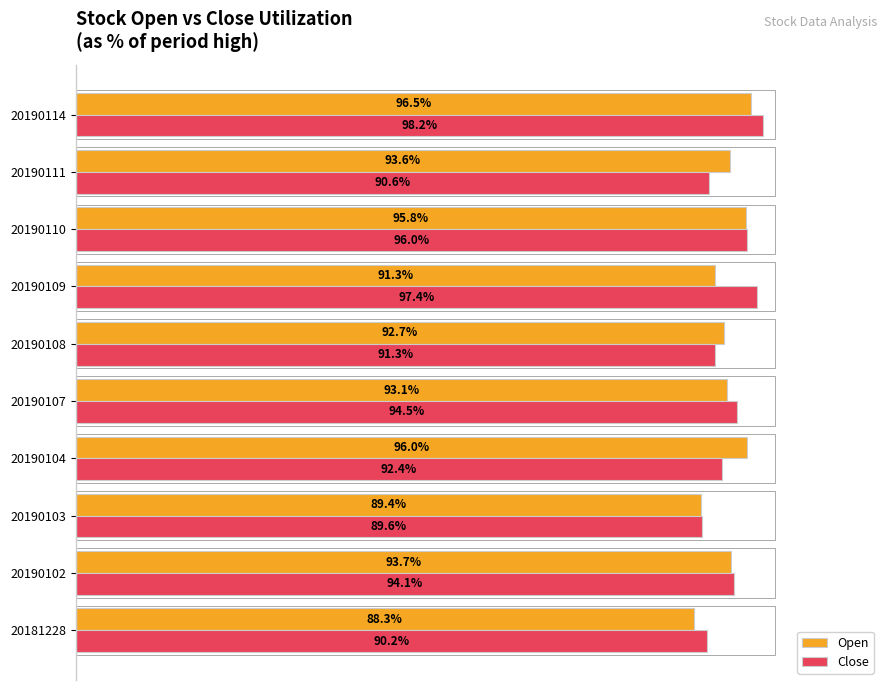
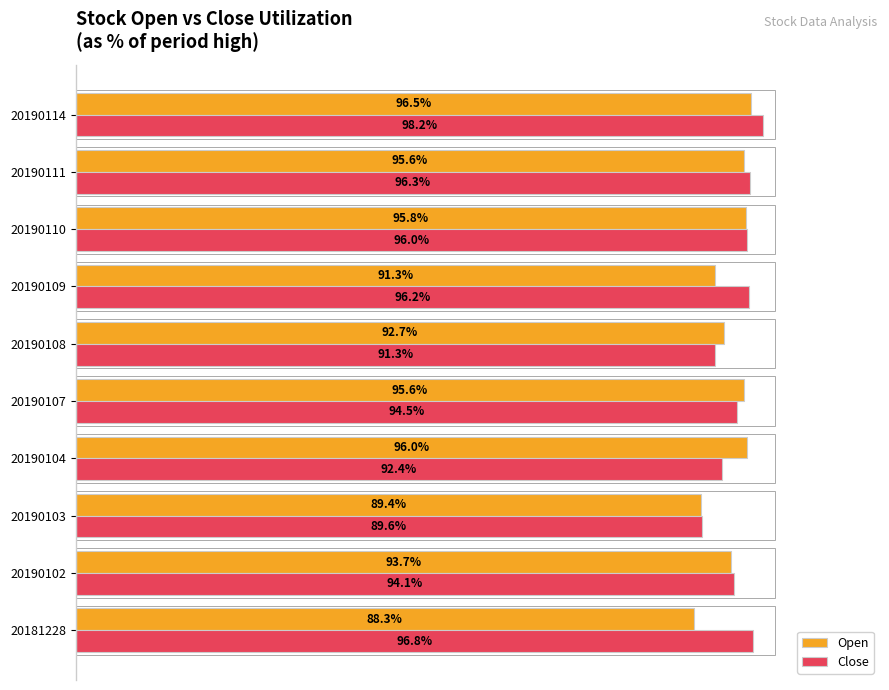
  {
    "Open": {
      "20190114": "96.5%",
-     "20190111": "93.6%",
+     "20190111": "95.6%",
      "20190110": "95.8%",
      "20190109": "91.3%",
      "20190108": "92.7%",
-     "20190107": "93.1%",
+     "20190107": "95.6%",
      "20190104": "96.0%",
      "20190103": "89.4%",
      "20190102": "93.7%",
      "20181228": "88.3%"
    },
    "Close": {
      "20190114": "98.2%",
-     "20190111": "90.6%",
+     "20190111": "96.3%",
      "20190110": "96.0%",
-     "20190109": "97.4%",
+     "20190109": "96.2%",
      "20190108": "91.3%",
      "20190107": "94.5%",
      "20190104": "92.4%",
      "20190103": "89.6%",
      "20190102": "94.1%",
-     "20181228": "90.2%"
+     "20181228": "96.8%"
    }
  }
